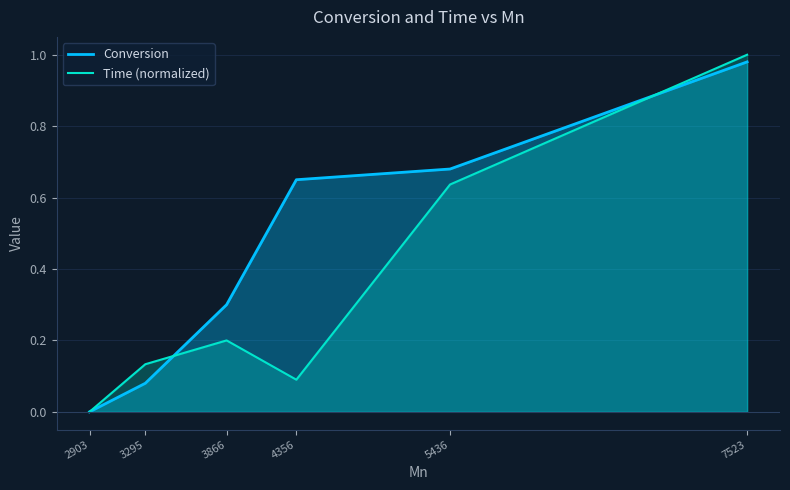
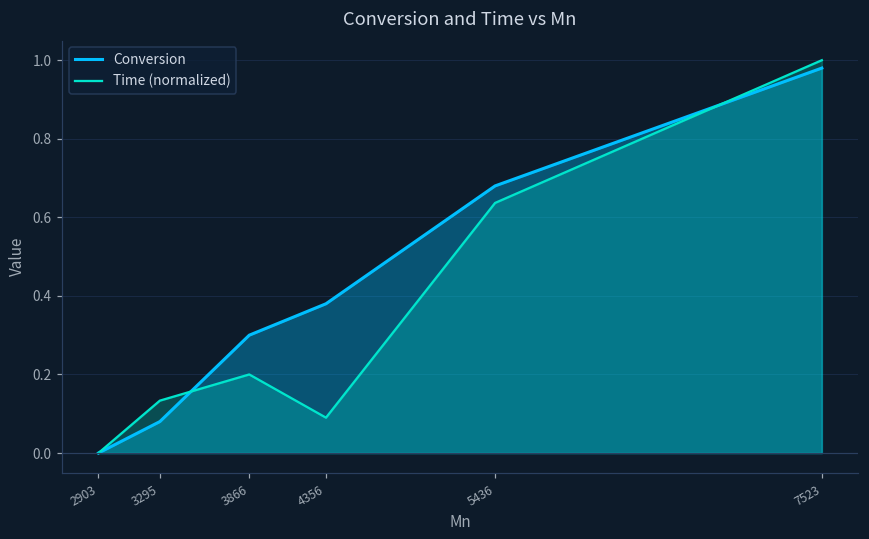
  {
    "Conversion": {
      "3295": 0.08,
      "3866": 0.30,
-     "4356": 0.65,
+     "4356": 0.38,
      "5436": 0.68,
      "7523": 0.98
    },
    "Time (normalized)": {
      "3295": 0.13,
      "3866": 0.20,
      "4356": 0.09,
      "5436": 0.64,
      "7523": 1.00
    }
  }
